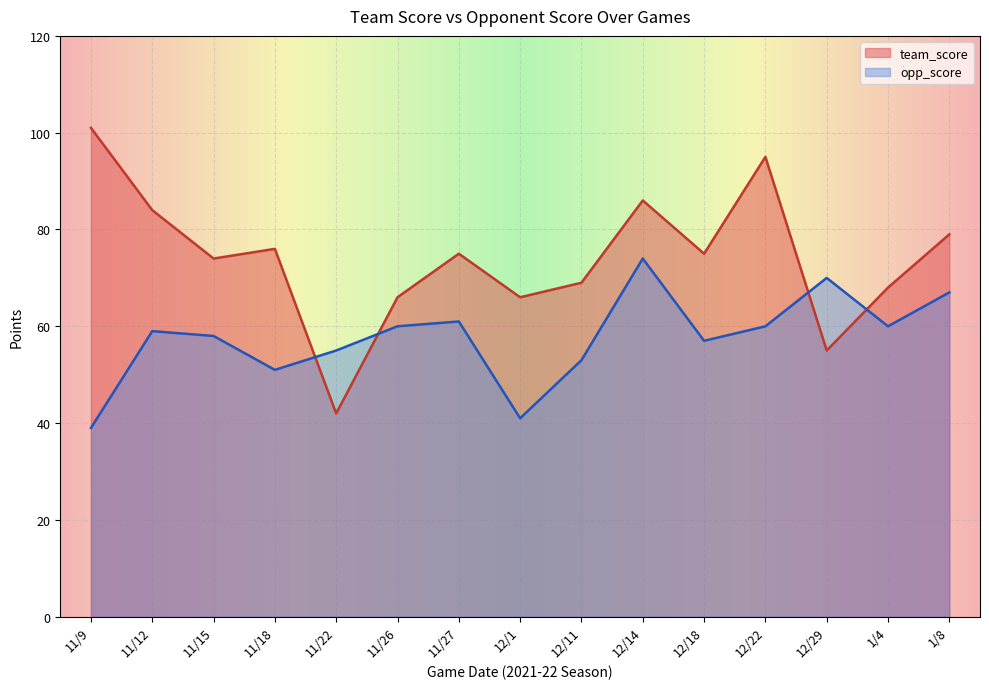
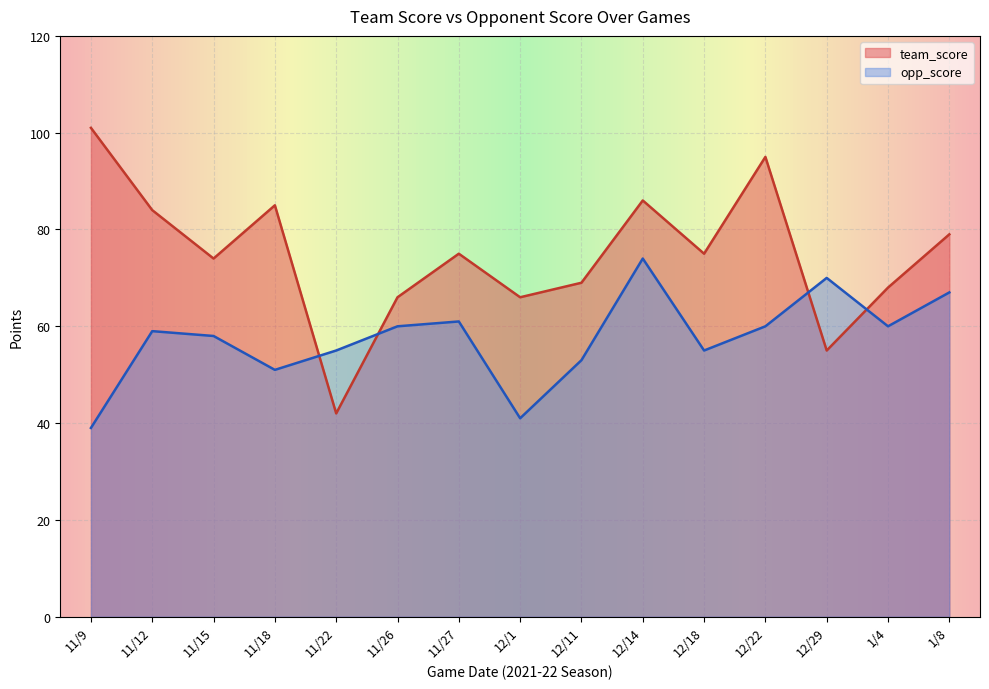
  {
    "team_score": {
      "11/9": 101,
      "11/12": 84,
      "11/15": 74,
-     "11/18": 76,
+     "11/18": 85,
      "11/22": 42,
      "11/26": 66,
      "11/27": 75,
      "12/1": 66,
      "12/11": 69,
      "12/14": 86,
      "12/18": 75,
      "12/22": 95,
      "12/29": 55,
      "1/4": 68,
      "1/8": 79
    },
    "opp_score": {
      "11/9": 39,
      "11/12": 59,
      "11/15": 58,
      "11/18": 51,
      "11/22": 55,
      "11/26": 60,
      "11/27": 61,
      "12/1": 41,
      "12/11": 53,
      "12/14": 74,
-     "12/18": 57,
+     "12/18": 55,
      "12/22": 60,
      "12/29": 70,
      "1/4": 60,
      "1/8": 67
    }
  }
